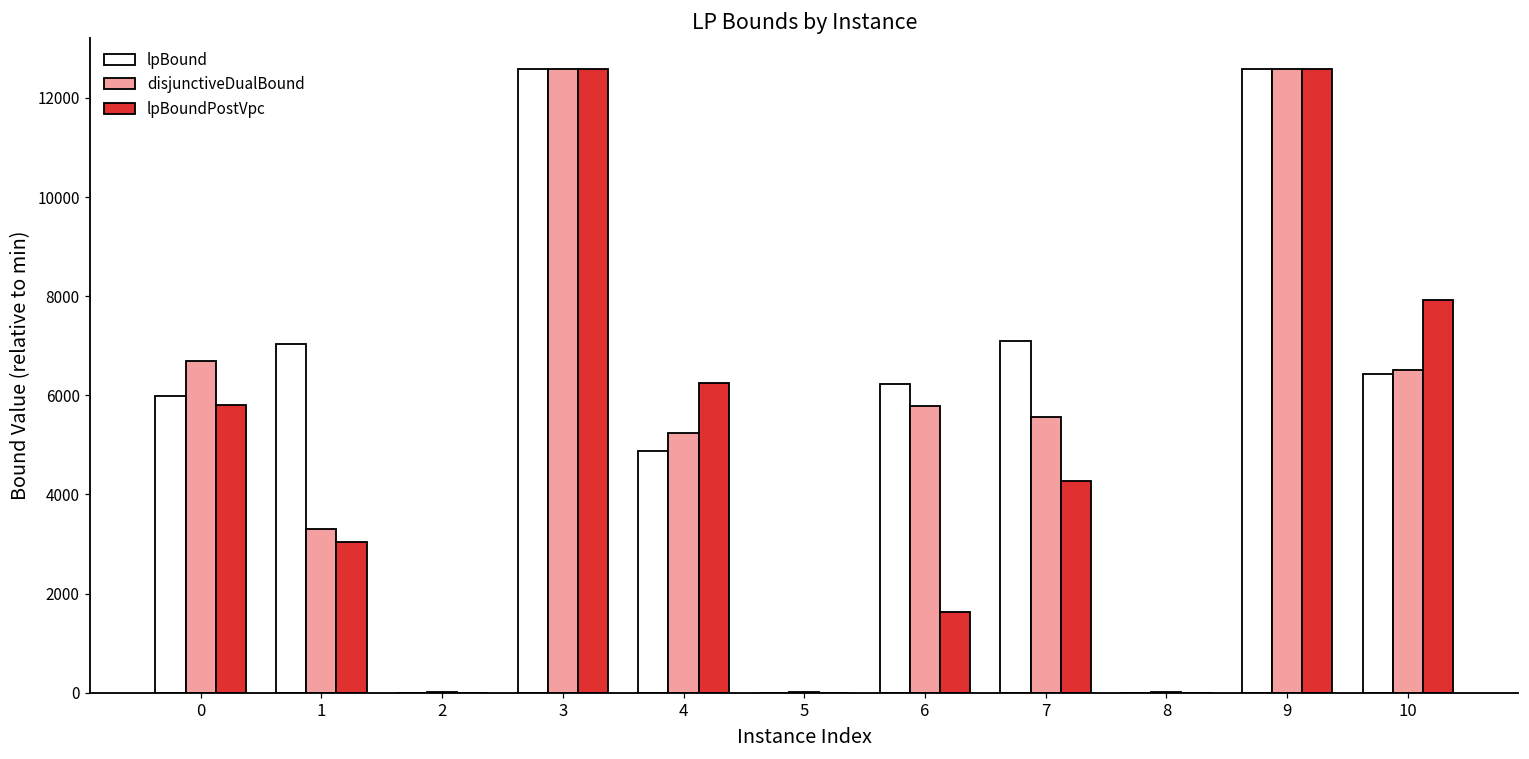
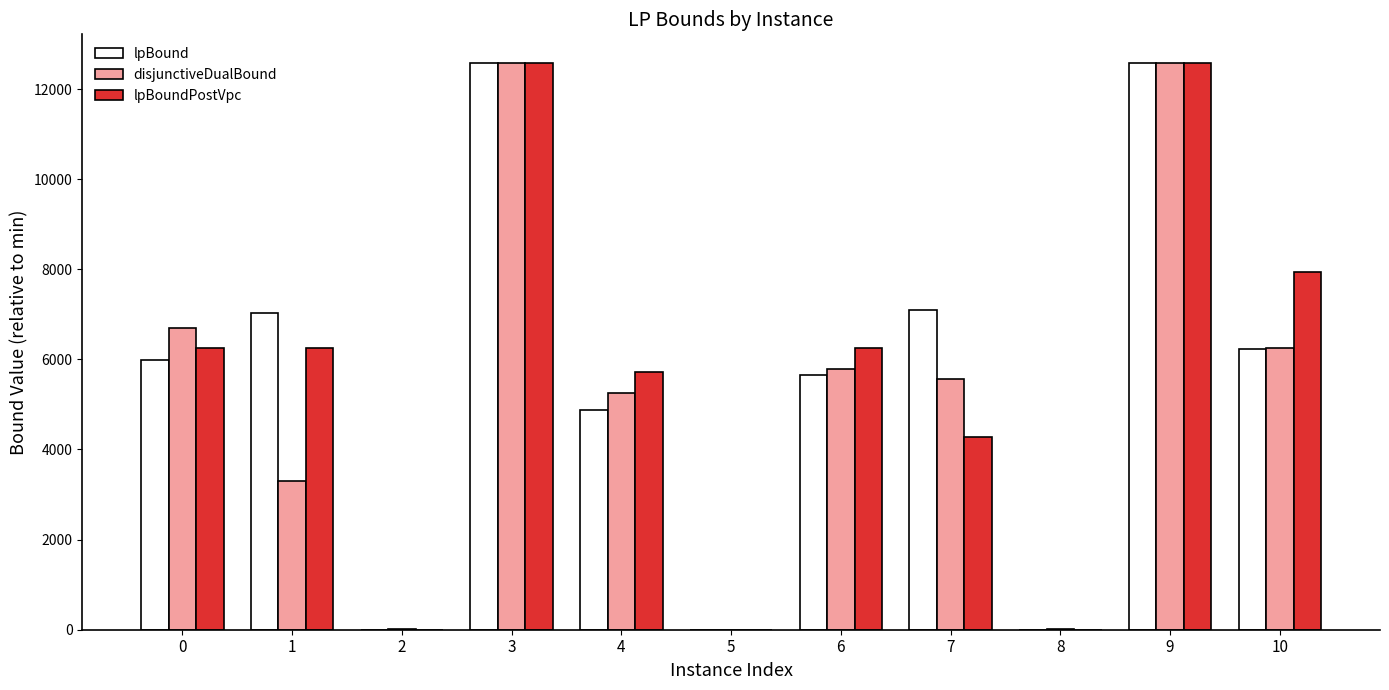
  {
    "lpBound": {
      "0": 6000,
      "1": 7000,
      "3": 12600,
      "4": 4900,
      "5": 0,
-     "6": 6200,
+     "6": 5700,
      "7": 7100,
      "9": 12600,
-     "10": 6400
+     "10": 6200
    },
    "disjunctiveDualBound": {
      "0": 6700,
      "1": 3300,
      "3": 12600,
      "4": 5200,
      "6": 5800,
      "7": 5600,
      "9": 12600,
-     "10": 6500
+     "10": 6300
    },
    "lpBoundPostVpc": {
-     "0": 5800,
-     "1": 3000,
+     "0": 6200,
+     "1": 6200,
      "3": 12600,
-     "4": 6200,
+     "4": 5700,
      "5": 0,
-     "6": 1600,
+     "6": 6200,
      "7": 4300,
      "9": 12600,
      "10": 7900
    }
  }
